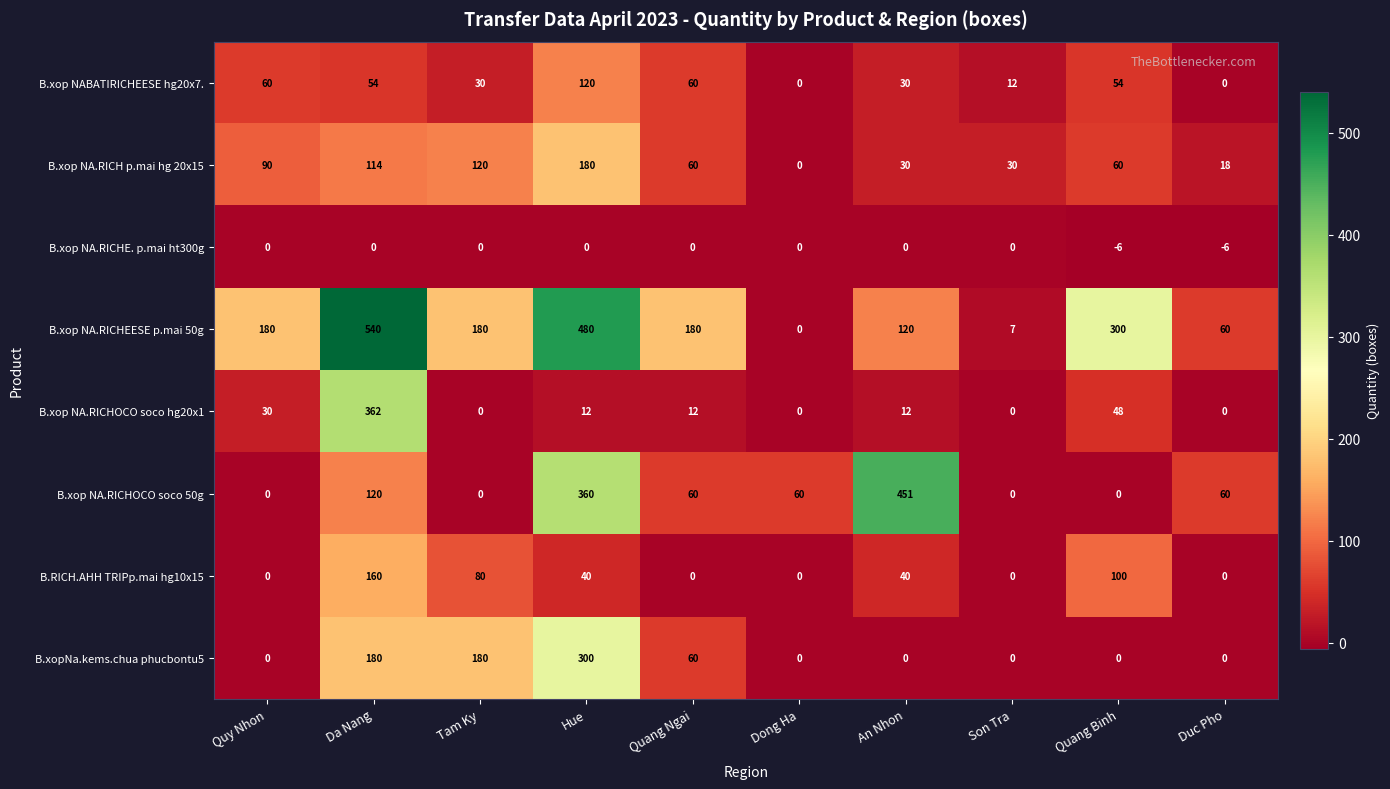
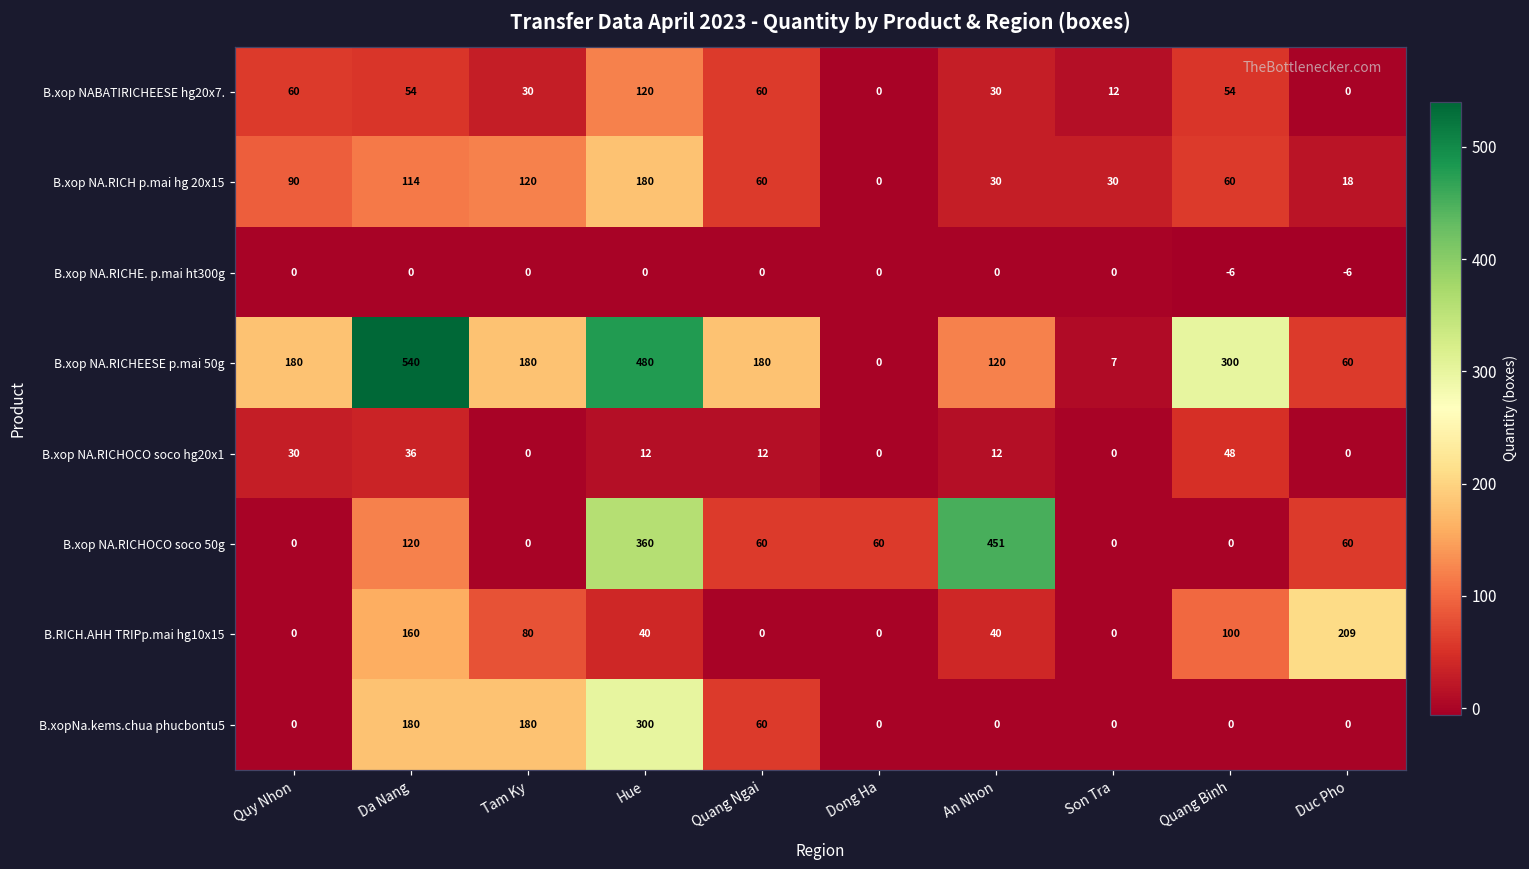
  {
    "B.xop NABATIRICHEESE hg20x7.": {
      "Quy Nhon": 60,
      "Da Nang": 54,
      "Tam Ky": 30,
      "Hue": 120,
      "Quang Ngai": 60,
      "Dong Ha": 0,
      "An Nhon": 30,
      "Son Tra": 12,
      "Quang Binh": 54
    },
    "B.xop NA.RICH p.mai hg 20x15": {
      "Quy Nhon": 90,
      "Da Nang": 114,
      "Tam Ky": 120,
      "Hue": 180,
      "Quang Ngai": 60,
      "Dong Ha": 0,
      "An Nhon": 30,
      "Son Tra": 30,
      "Quang Binh": 60,
      "Duc Pho": 18
    },
    "B.xop NA.RICHE. p.mai ht300g": {
      "Quy Nhon": 0,
      "Da Nang": 0,
      "Tam Ky": 0,
      "Hue": 0,
      "Quang Ngai": 0,
      "Dong Ha": 0,
      "An Nhon": 0,
      "Son Tra": 0,
      "Quang Binh": -6,
      "Duc Pho": -6
    },
    "B.xop NA.RICHEESE p.mai 50g": {
      "Quy Nhon": 180,
      "Da Nang": 540,
      "Tam Ky": 180,
      "Hue": 480,
      "Quang Ngai": 180,
      "Dong Ha": 0,
      "An Nhon": 120,
      "Son Tra": 7,
      "Quang Binh": 300,
      "Duc Pho": 60
    },
    "B.xop NA.RICHOCO soco hg20x1": {
      "Quy Nhon": 30,
-     "Da Nang": 362,
+     "Da Nang": 36,
      "Tam Ky": 0,
      "Hue": 12,
      "Quang Ngai": 12,
      "Dong Ha": 0,
      "An Nhon": 12,
      "Son Tra": 0,
      "Quang Binh": 48,
      "Duc Pho": 0
    },
    "B.xop NA.RICHOCO soco 50g": {
      "Quy Nhon": 0,
      "Da Nang": 120,
      "Tam Ky": 0,
      "Hue": 360,
      "Quang Ngai": 60,
      "Dong Ha": 60,
      "An Nhon": 451,
      "Son Tra": 0,
      "Quang Binh": 0,
      "Duc Pho": 60
    },
    "B.RICH.AHH TRIPp.mai hg10x15": {
      "Quy Nhon": 0,
      "Da Nang": 160,
      "Tam Ky": 80,
      "Hue": 40,
      "Quang Ngai": 0,
      "Dong Ha": 0,
      "An Nhon": 40,
      "Son Tra": 0,
      "Quang Binh": 100,
-     "Duc Pho": 0
+     "Duc Pho": 209
    },
    "B.xopNa.kems.chua phucbontu5": {
      "Quy Nhon": 0,
      "Da Nang": 180,
      "Tam Ky": 180,
      "Hue": 300,
      "Quang Ngai": 60,
      "Dong Ha": 0,
      "An Nhon": 0,
      "Son Tra": 0,
      "Quang Binh": 0,
      "Duc Pho": 0
    }
  }
